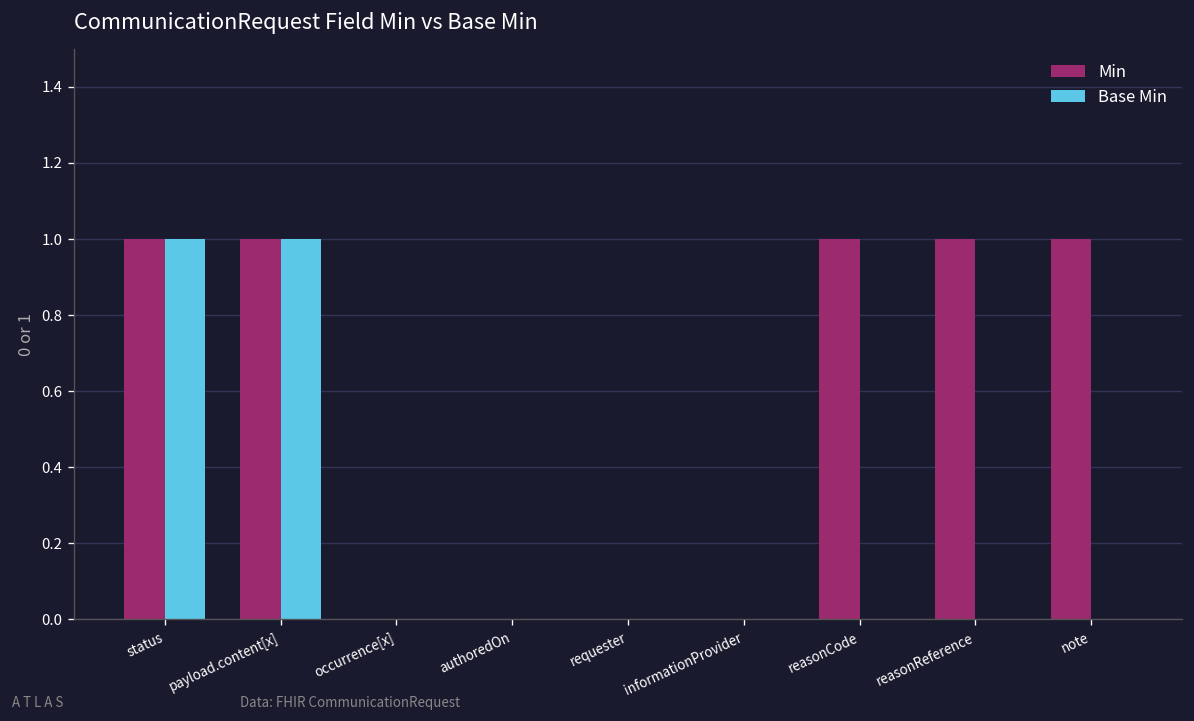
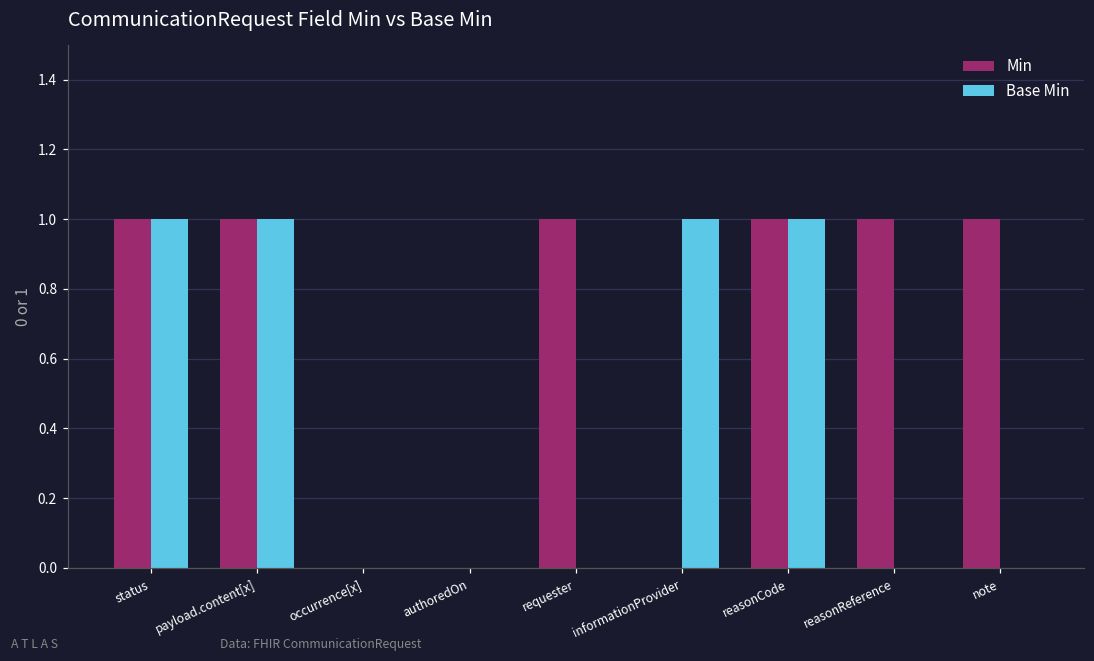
  {
    "Min": {
      "status": 1,
      "payload.content[x]": 1,
      "occurrence[x]": 0,
      "authoredOn": 0,
-     "requester": 0,
+     "requester": 1,
      "informationProvider": 0,
      "reasonCode": 1,
      "reasonReference": 1,
      "note": 1
    },
    "Base Min": {
      "status": 1,
      "payload.content[x]": 1,
      "occurrence[x]": 0,
      "authoredOn": 0,
      "requester": 0,
-     "informationProvider": 0,
-     "reasonCode": 0,
+     "informationProvider": 1,
+     "reasonCode": 1,
      "reasonReference": 0,
      "note": 0
    }
  }
